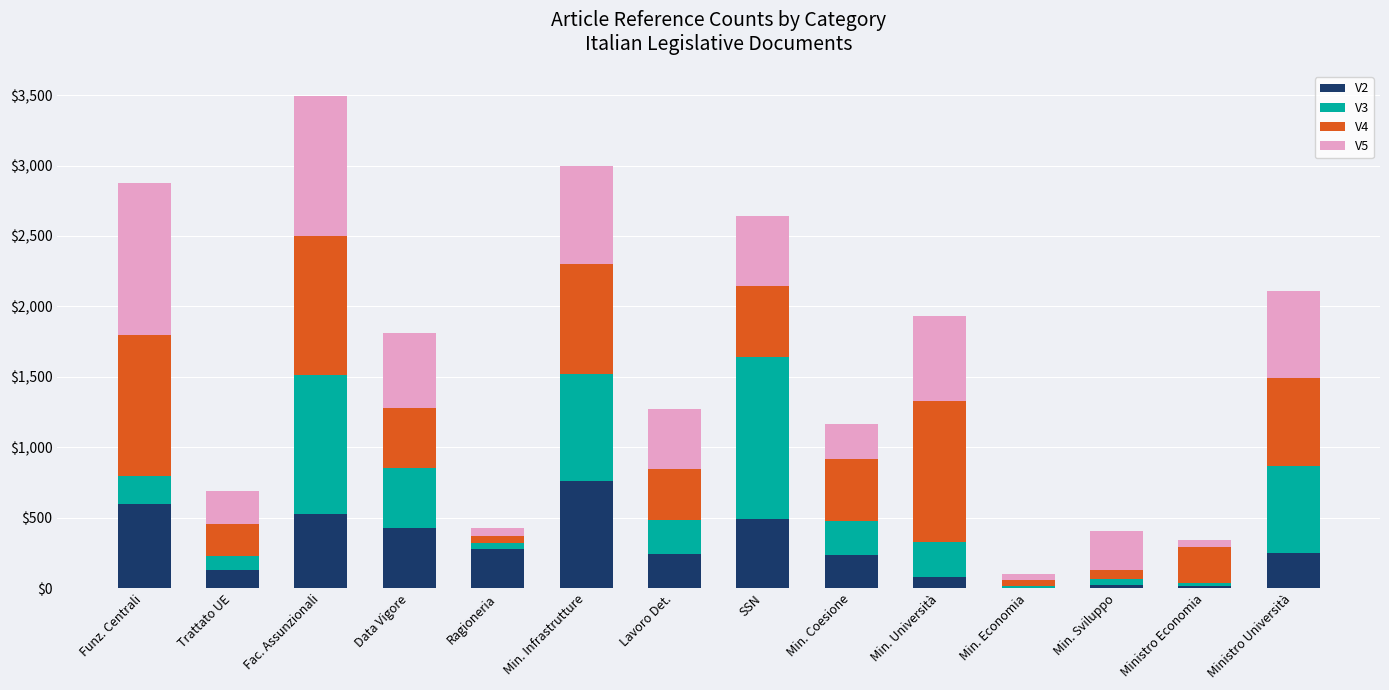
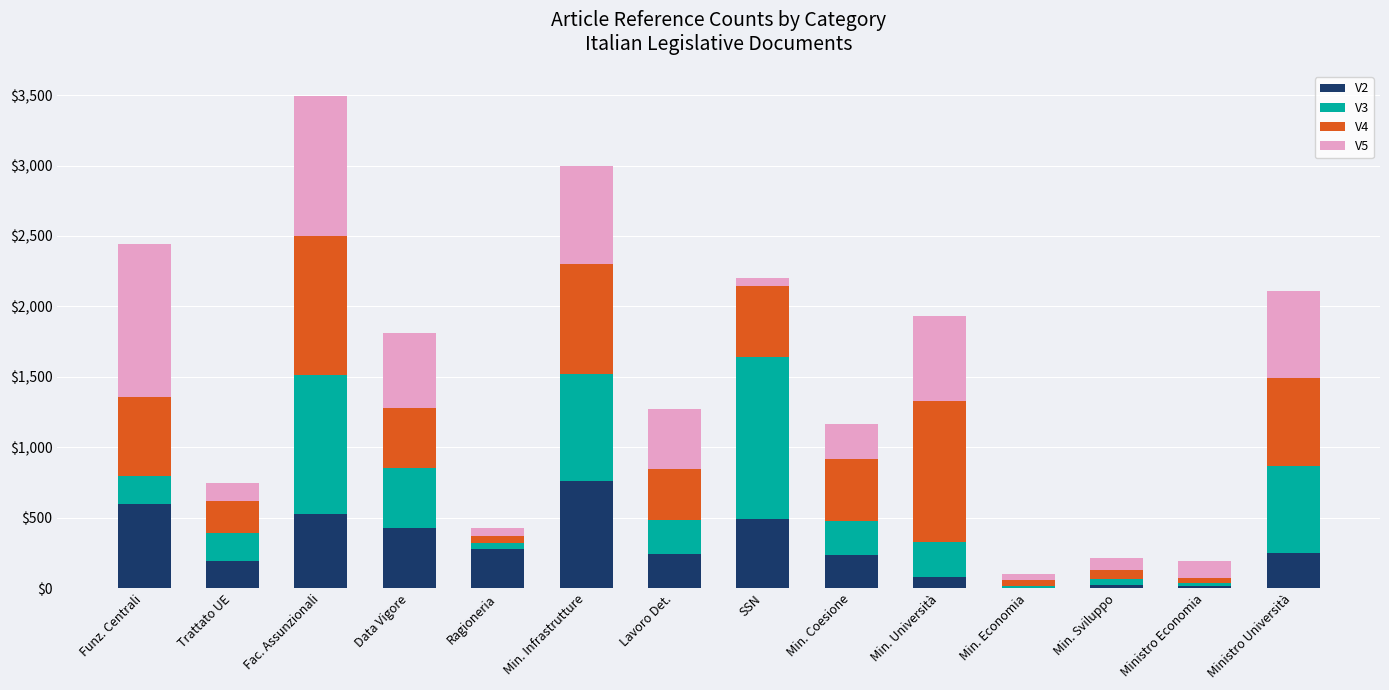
  {
    "V2": {
      "Funz. Centrali": "$600",
-     "Trattato UE": "$130",
+     "Trattato UE": "$200",
      "Fac. Assunzionali": "$520",
      "Data Vigore": "$430",
      "Ragioneria": "$280",
      "Min. Infrastrutture": "$760",
      "Lavoro Det.": "$240",
      "SSN": "$490",
      "Min. Coesione": "$240",
      "Min. Università": "$80",
      "Min. Sviluppo": "$30",
      "Ministro Università": "$250"
    },
    "V3": {
      "Funz. Centrali": "$200",
-     "Trattato UE": "$100",
+     "Trattato UE": "$200",
      "Fac. Assunzionali": "$990",
      "Data Vigore": "$430",
      "Ragioneria": "$40",
      "Min. Infrastrutture": "$760",
      "Lavoro Det.": "$240",
      "SSN": "$1,150",
      "Min. Coesione": "$240",
      "Min. Università": "$250",
      "Min. Sviluppo": "$40",
      "Ministro Economia": "$20",
      "Ministro Università": "$620"
    },
    "V4": {
-     "Funz. Centrali": "$1,000",
+     "Funz. Centrali": "$560",
      "Trattato UE": "$220",
      "Fac. Assunzionali": "$990",
      "Data Vigore": "$430",
      "Ragioneria": "$50",
      "Min. Infrastrutture": "$780",
      "Lavoro Det.": "$370",
      "SSN": "$500",
      "Min. Coesione": "$440",
      "Min. Università": "$1,000",
      "Min. Economia": "$40",
      "Min. Sviluppo": "$70",
-     "Ministro Economia": "$250",
+     "Ministro Economia": "$40",
      "Ministro Università": "$620"
    },
    "V5": {
      "Funz. Centrali": "$1,080",
-     "Trattato UE": "$240",
+     "Trattato UE": "$130",
      "Fac. Assunzionali": "$990",
      "Data Vigore": "$530",
      "Ragioneria": "$50",
      "Min. Infrastrutture": "$700",
      "Lavoro Det.": "$430",
-     "SSN": "$500",
+     "SSN": "$60",
      "Min. Coesione": "$250",
      "Min. Università": "$610",
      "Min. Economia": "$40",
-     "Min. Sviluppo": "$280",
-     "Ministro Economia": "$50",
+     "Min. Sviluppo": "$90",
+     "Ministro Economia": "$120",
      "Ministro Università": "$620"
    }
  }
